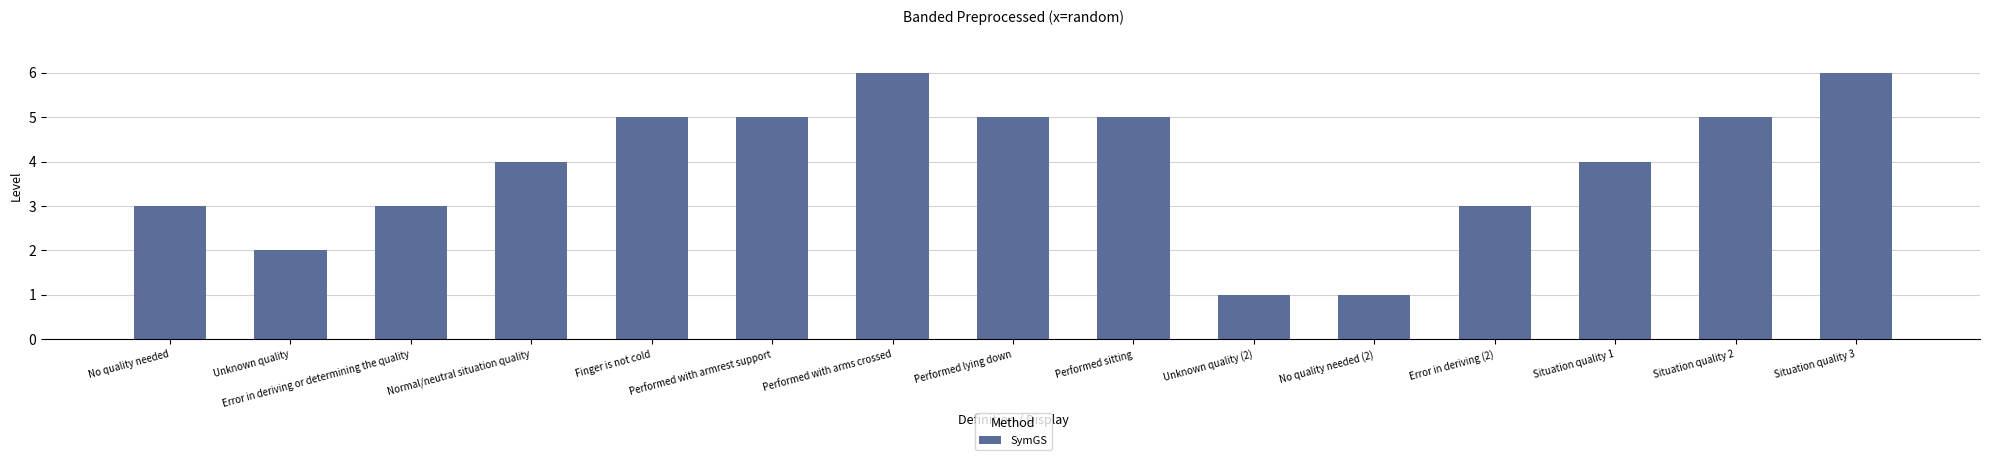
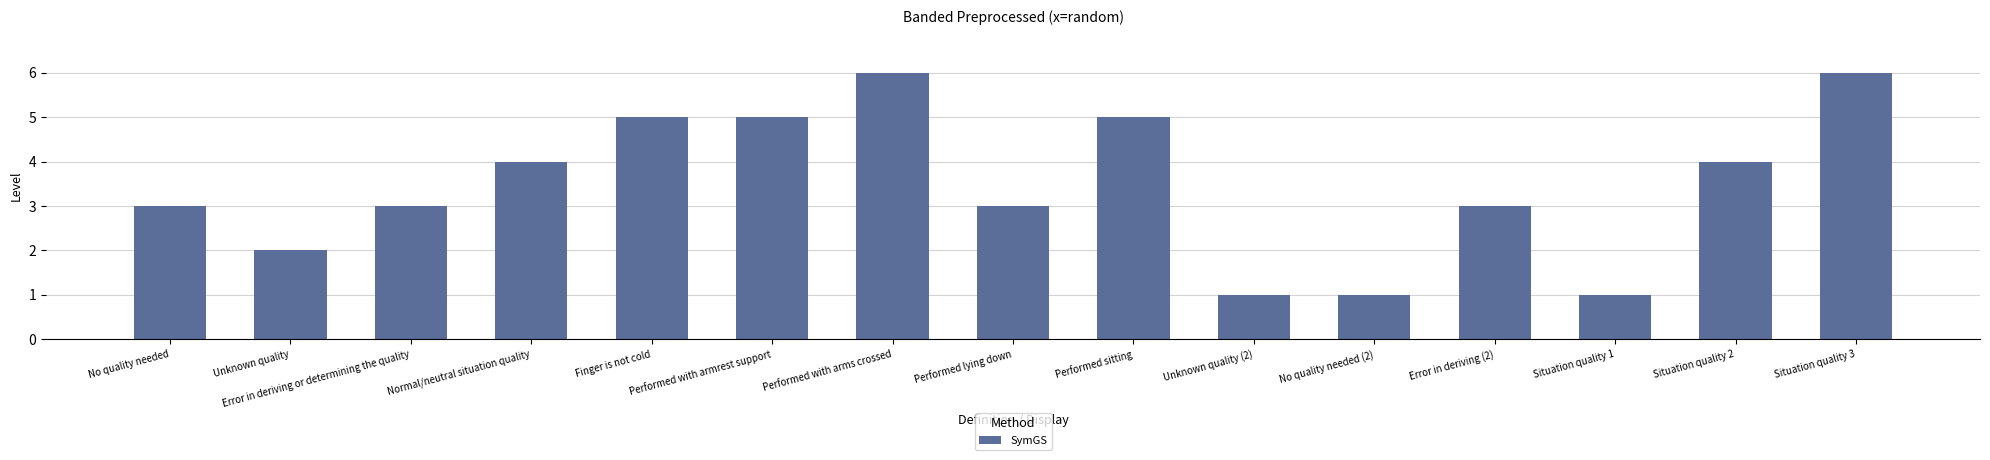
  {
    "No quality needed": 3,
    "Unknown quality": 2,
    "Error in deriving or determining the quality": 3,
    "Normal/neutral situation quality": 4,
    "Finger is not cold": 5,
    "Performed with armrest support": 5,
    "Performed with arms crossed": 6,
-   "Performed lying down": 5,
+   "Performed lying down": 3,
    "Performed sitting": 5,
    "Unknown quality (2)": 1,
    "No quality needed (2)": 1,
    "Error in deriving (2)": 3,
-   "Situation quality 1": 4,
-   "Situation quality 2": 5,
+   "Situation quality 1": 1,
+   "Situation quality 2": 4,
    "Situation quality 3": 6
  }
